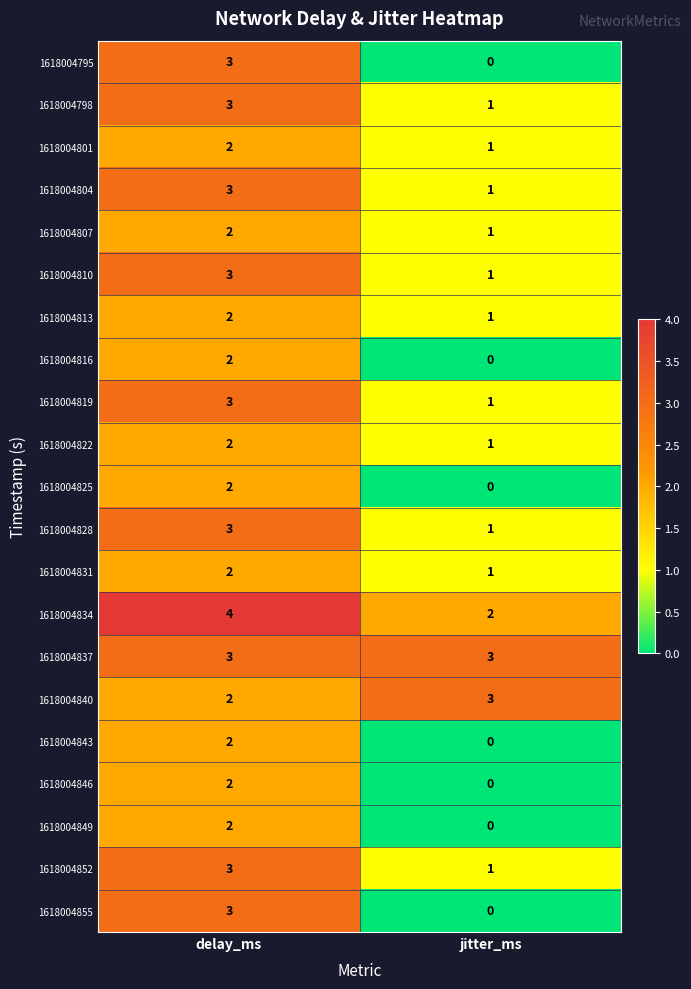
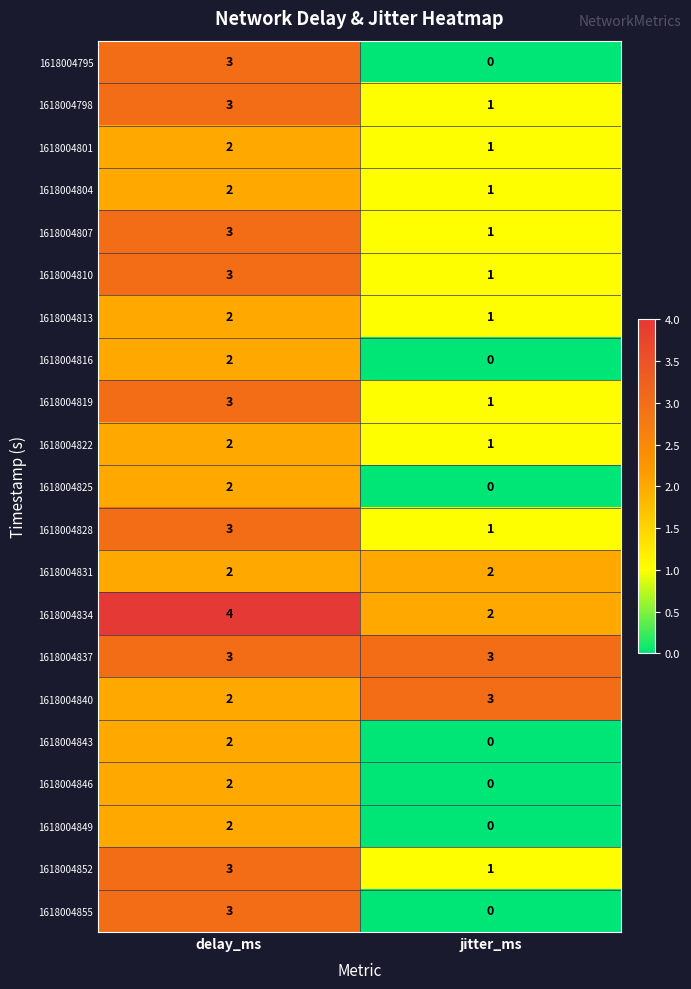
  {
    "1618004795": {
      "delay_ms": 3,
      "jitter_ms": 0
    },
    "1618004798": {
      "delay_ms": 3,
      "jitter_ms": 1
    },
    "1618004801": {
      "delay_ms": 2,
      "jitter_ms": 1
    },
    "1618004804": {
-     "delay_ms": 3,
+     "delay_ms": 2,
      "jitter_ms": 1
    },
    "1618004807": {
-     "delay_ms": 2,
+     "delay_ms": 3,
      "jitter_ms": 1
    },
    "1618004810": {
      "delay_ms": 3,
      "jitter_ms": 1
    },
    "1618004813": {
      "delay_ms": 2,
      "jitter_ms": 1
    },
    "1618004816": {
      "delay_ms": 2,
      "jitter_ms": 0
    },
    "1618004819": {
      "delay_ms": 3,
      "jitter_ms": 1
    },
    "1618004822": {
      "delay_ms": 2,
      "jitter_ms": 1
    },
    "1618004825": {
      "delay_ms": 2,
      "jitter_ms": 0
    },
    "1618004828": {
      "delay_ms": 3,
      "jitter_ms": 1
    },
    "1618004831": {
      "delay_ms": 2,
-     "jitter_ms": 1
+     "jitter_ms": 2
    },
    "1618004834": {
      "delay_ms": 4,
      "jitter_ms": 2
    },
    "1618004837": {
      "delay_ms": 3,
      "jitter_ms": 3
    },
    "1618004840": {
      "delay_ms": 2,
      "jitter_ms": 3
    },
    "1618004843": {
      "delay_ms": 2,
      "jitter_ms": 0
    },
    "1618004846": {
      "delay_ms": 2,
      "jitter_ms": 0
    },
    "1618004849": {
      "delay_ms": 2,
      "jitter_ms": 0
    },
    "1618004852": {
      "delay_ms": 3,
      "jitter_ms": 1
    },
    "1618004855": {
      "delay_ms": 3,
      "jitter_ms": 0
    }
  }
